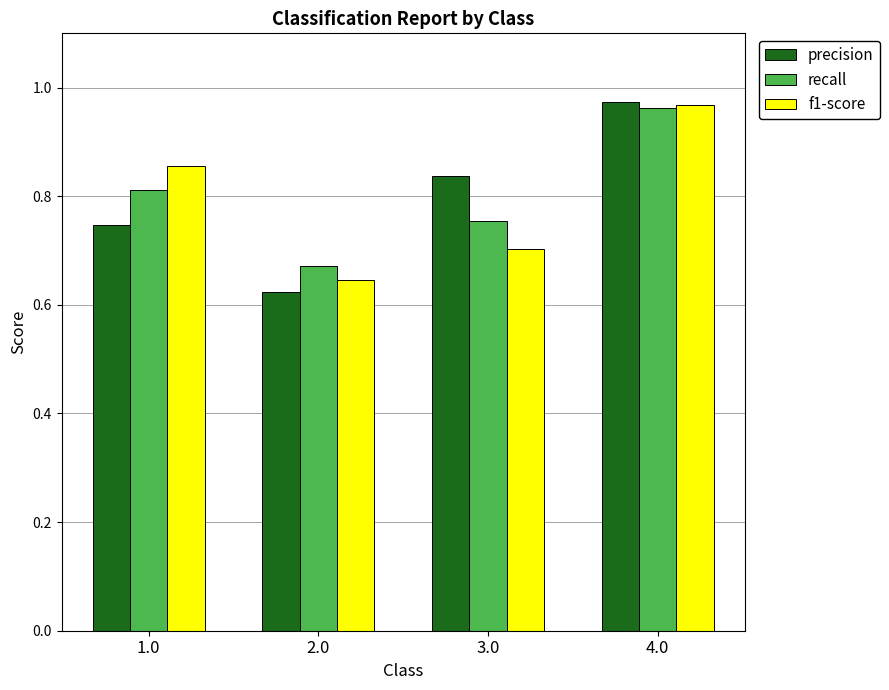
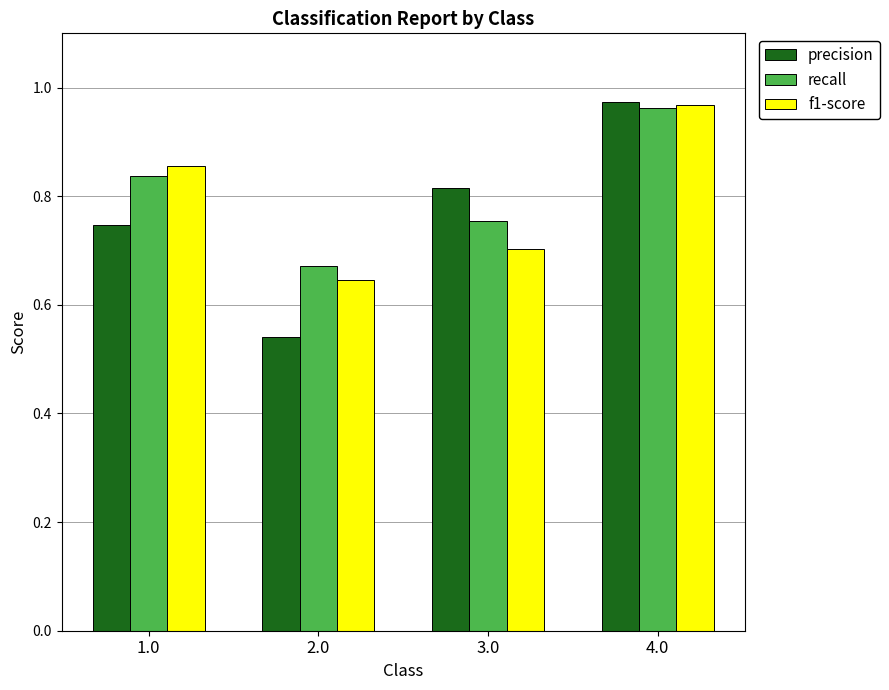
  {
    "precision": {
      "1.0": 0.75,
-     "2.0": 0.62,
-     "3.0": 0.84,
+     "2.0": 0.54,
+     "3.0": 0.81,
      "4.0": 0.97
    },
    "recall": {
-     "1.0": 0.81,
+     "1.0": 0.84,
      "2.0": 0.67,
      "3.0": 0.75,
      "4.0": 0.96
    },
    "f1-score": {
      "1.0": 0.86,
      "2.0": 0.65,
      "3.0": 0.70,
      "4.0": 0.97
    }
  }
